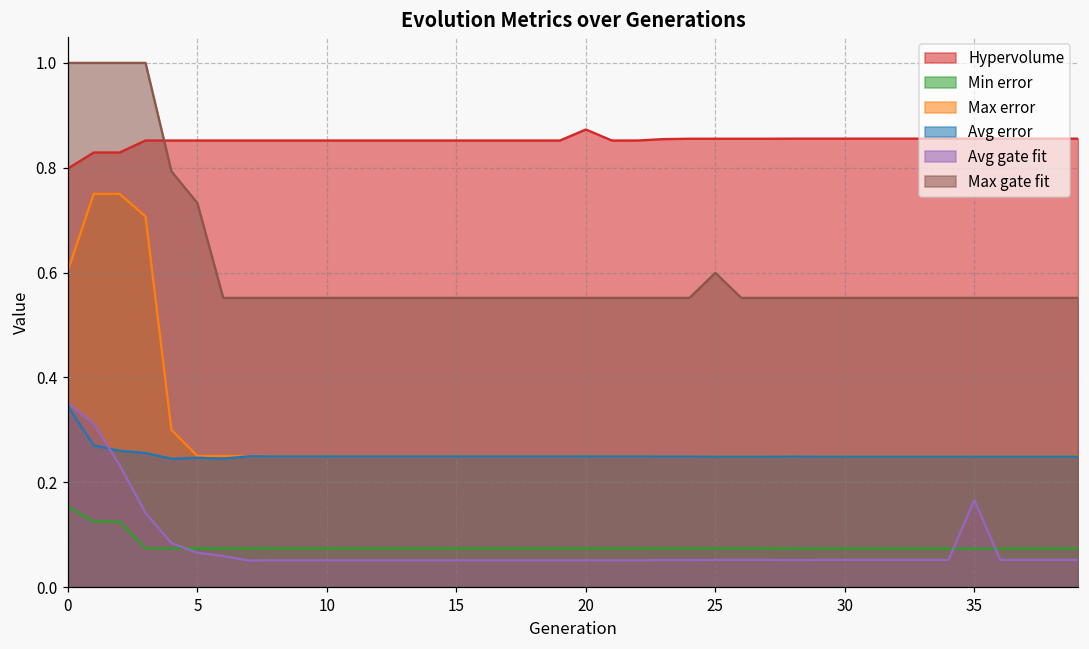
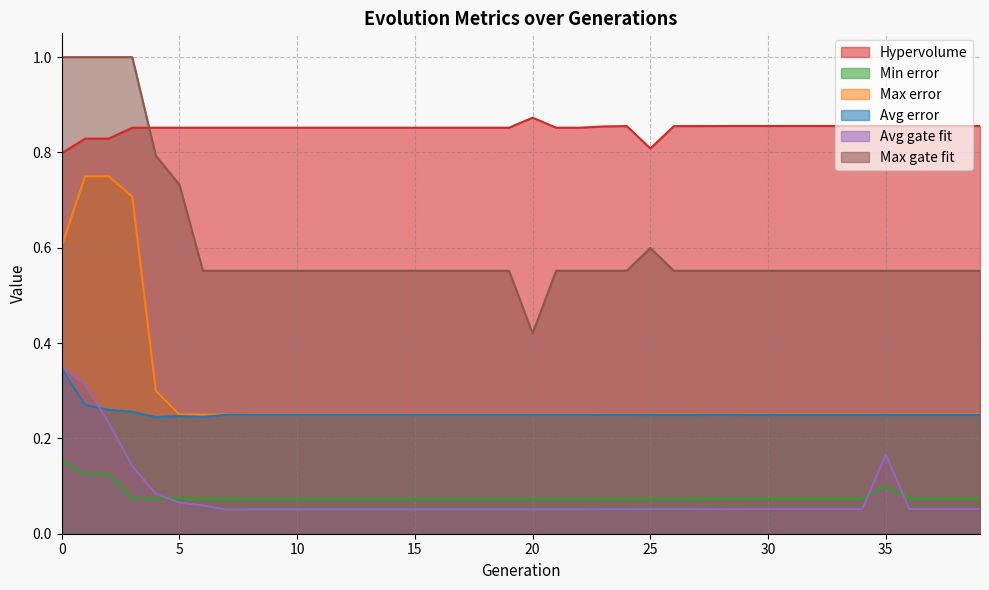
  {
    "Hypervolume": {
      "0": 0.80,
      "5": 0.85,
      "10": 0.85,
      "15": 0.85,
      "20": 0.87,
-     "25": 0.86,
+     "25": 0.81,
      "30": 0.86
    },
    "Min error": {
      "0": 0.15,
      "5": 0.07,
      "10": 0.07,
      "15": 0.07,
      "20": 0.07,
      "25": 0.07,
      "30": 0.07,
-     "35": 0.07
+     "35": 0.10
    },
    "Max error": {
      "0": 0.60
    },
    "Avg error": {
      "0": 0.35
    },
    "Avg gate fit": {
      "0": 0.35,
      "5": 0.07,
      "10": 0.05,
      "15": 0.05,
      "20": 0.05,
      "25": 0.05,
      "30": 0.05,
      "35": 0.17
    },
    "Max gate fit": {
      "0": 1.00,
      "5": 0.73,
      "10": 0.55,
      "15": 0.55,
-     "20": 0.55,
+     "20": 0.42,
      "25": 0.60,
      "30": 0.55,
      "35": 0.55
    }
  }
